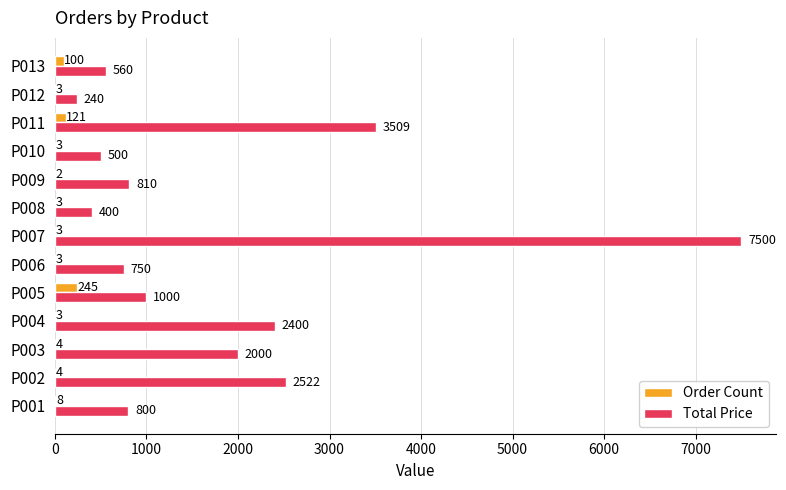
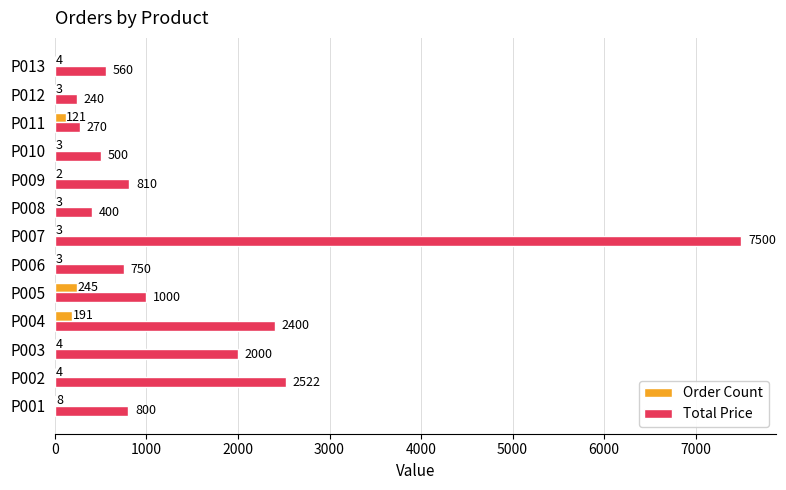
  {
    "Order Count": {
-     "P013": 100,
+     "P013": 4,
      "P012": 3,
      "P011": 121,
      "P010": 3,
      "P009": 2,
      "P008": 3,
      "P007": 3,
      "P006": 3,
      "P005": 245,
-     "P004": 3,
+     "P004": 191,
      "P003": 4,
      "P002": 4,
      "P001": 8
    },
    "Total Price": {
      "P013": 560,
      "P012": 240,
-     "P011": 3509,
+     "P011": 270,
      "P010": 500,
      "P009": 810,
      "P008": 400,
      "P007": 7500,
      "P006": 750,
      "P005": 1000,
      "P004": 2400,
      "P003": 2000,
      "P002": 2522,
      "P001": 800
    }
  }
